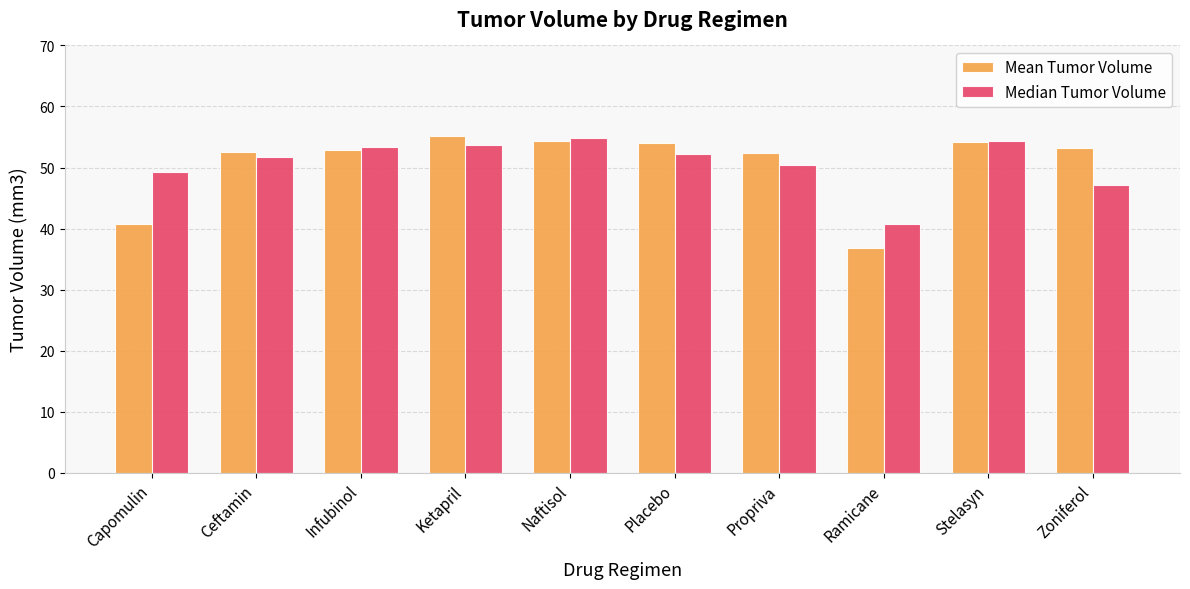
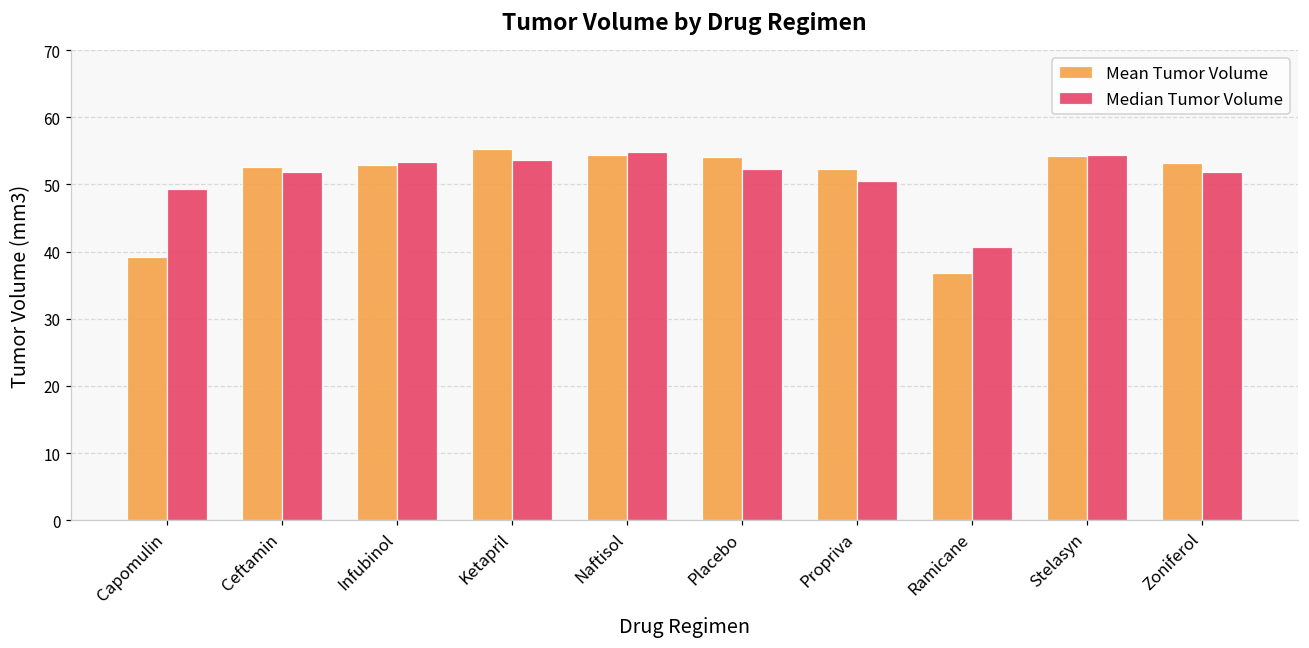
  {
    "Mean Tumor Volume": {
-     "Capomulin": 41,
+     "Capomulin": 39,
      "Ceftamin": 53,
      "Infubinol": 53,
      "Ketapril": 55,
      "Naftisol": 54,
      "Placebo": 54,
      "Propriva": 52,
      "Ramicane": 37,
      "Stelasyn": 54,
      "Zoniferol": 53
    },
    "Median Tumor Volume": {
      "Capomulin": 49,
      "Ceftamin": 52,
      "Infubinol": 53,
      "Ketapril": 54,
      "Naftisol": 55,
      "Placebo": 52,
      "Propriva": 50,
      "Ramicane": 41,
      "Stelasyn": 54,
-     "Zoniferol": 47
+     "Zoniferol": 52
    }
  }
